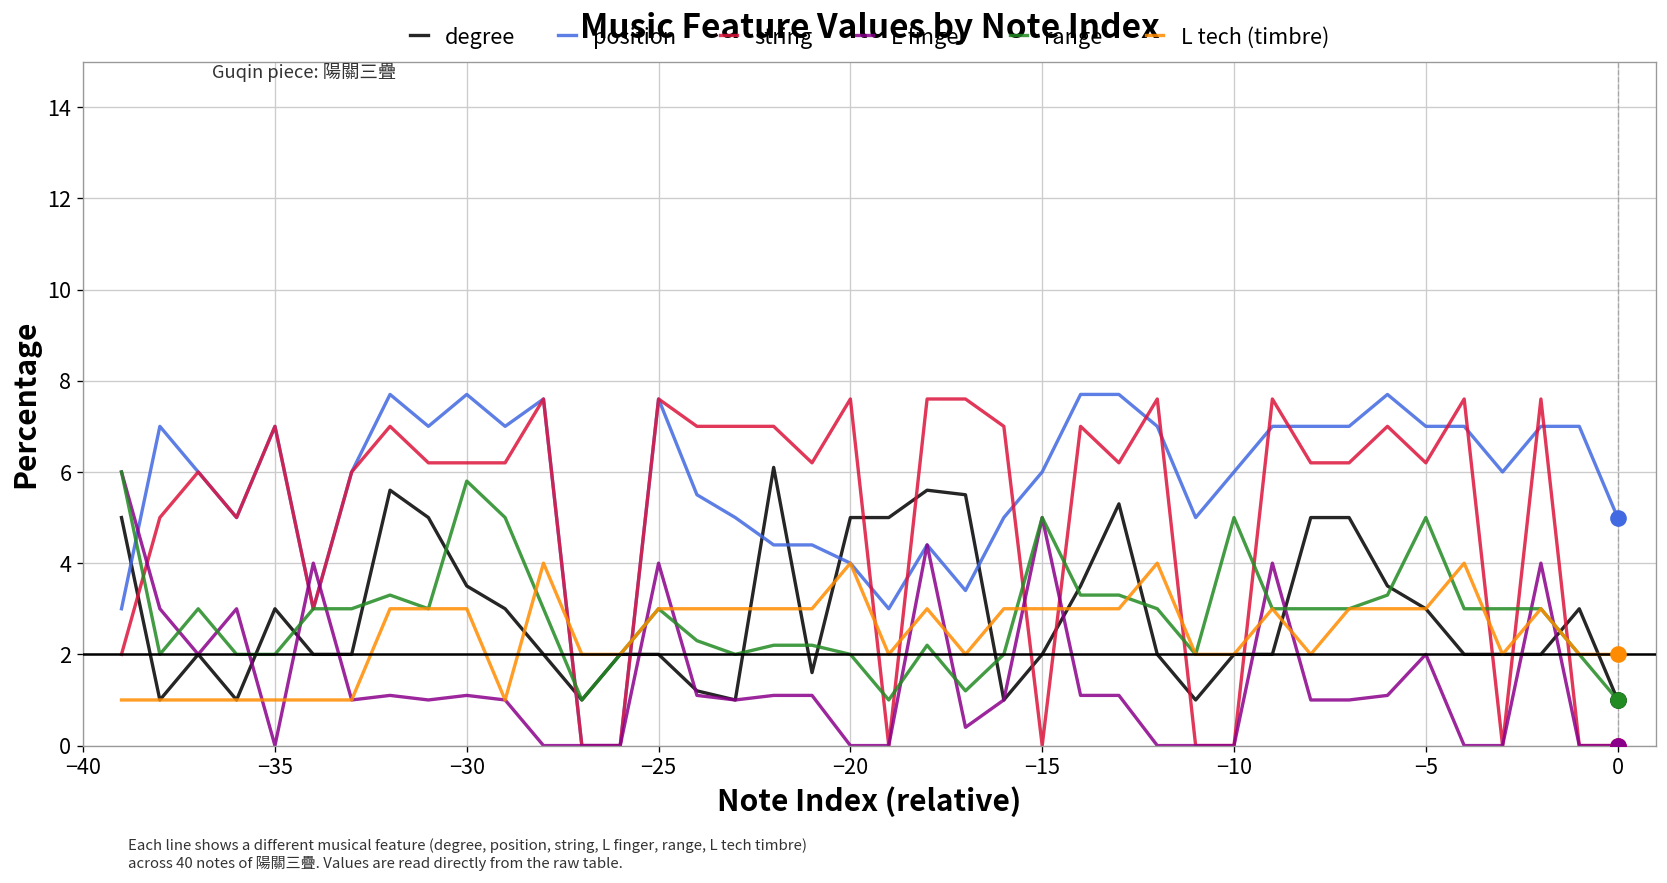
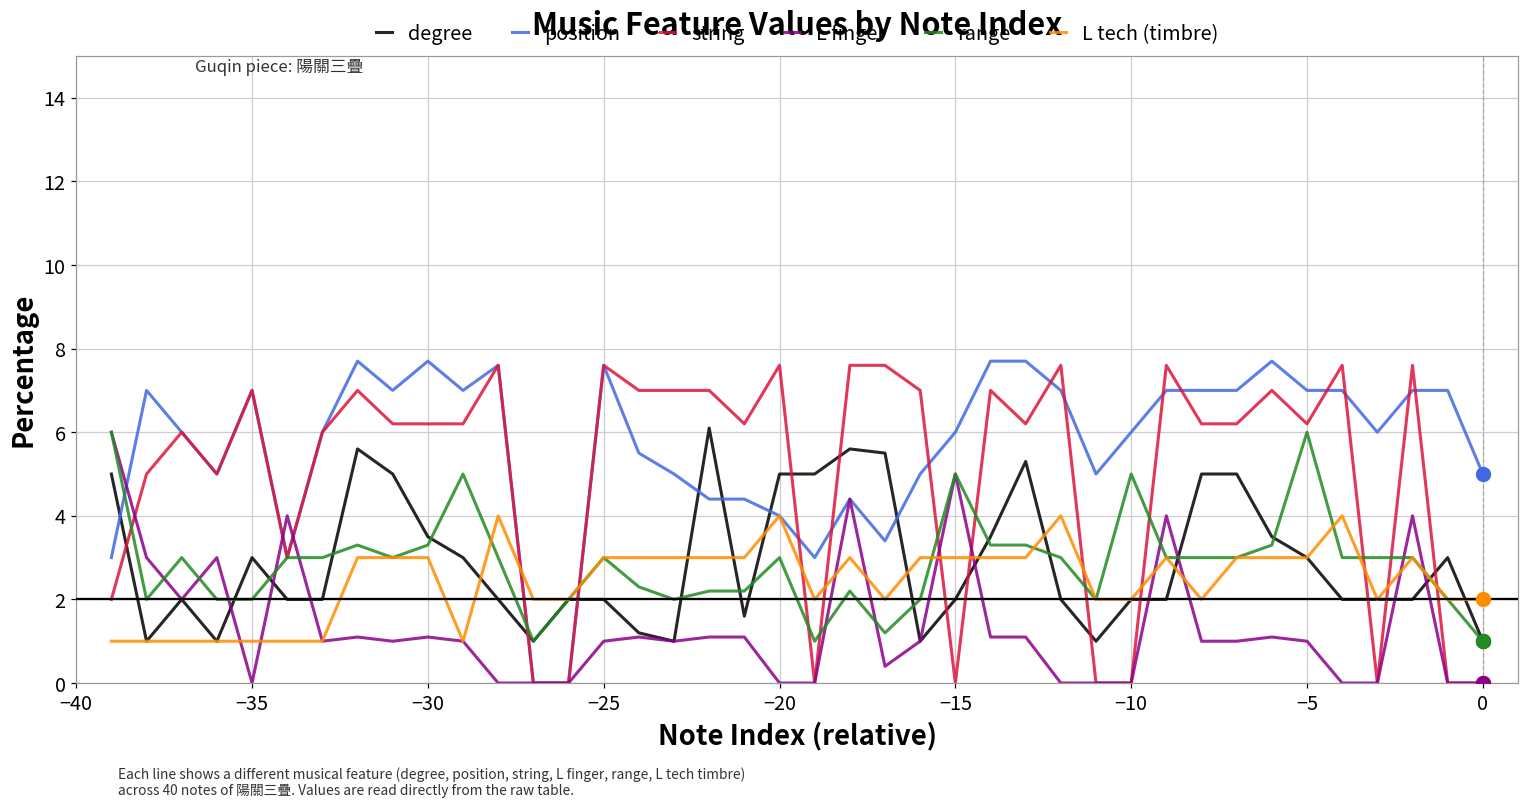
  {
    "L finger": {
      "−35": 0,
      "−30": 1.1,
-     "−25": 4,
+     "−25": 1,
      "−20": 0,
-     "−5": 2
+     "−5": 1
    },
    "range": {
      "−35": 2.0,
-     "−30": 5.8,
-     "−20": 2,
+     "−30": 3.3,
+     "−20": 3,
      "−10": 5.0,
-     "−5": 5
+     "−5": 6
    }
  }
